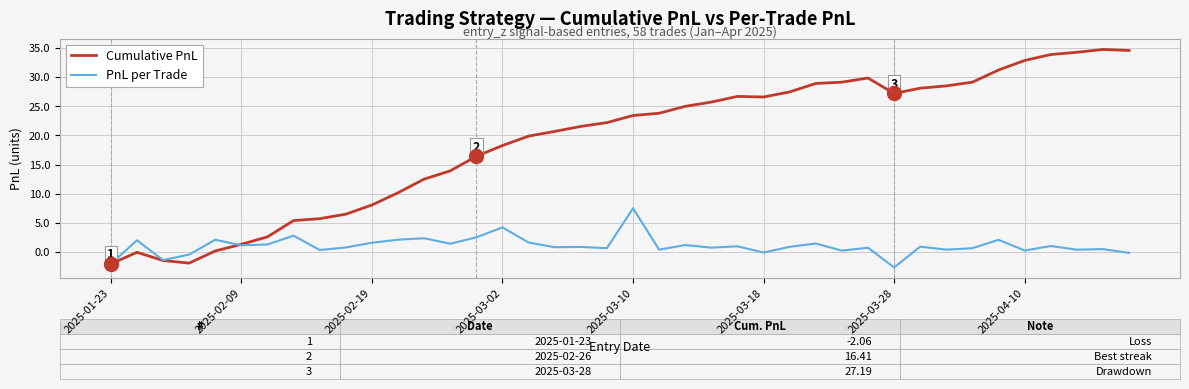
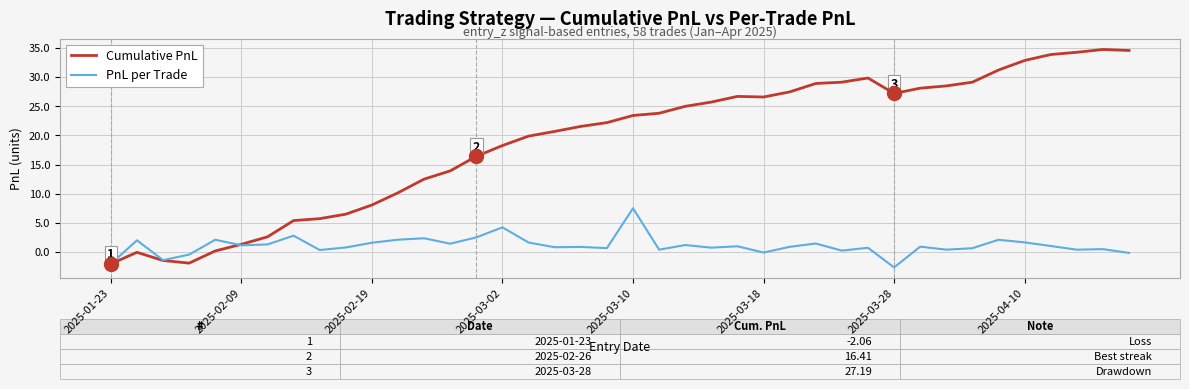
  {
    "PnL per Trade": {
      "2025-02-19": 2,
      "2025-03-02": 4,
      "2025-03-10": 7,
      "2025-03-28": -3,
-     "2025-04-10": 0
+     "2025-04-10": 2
    }
  }
